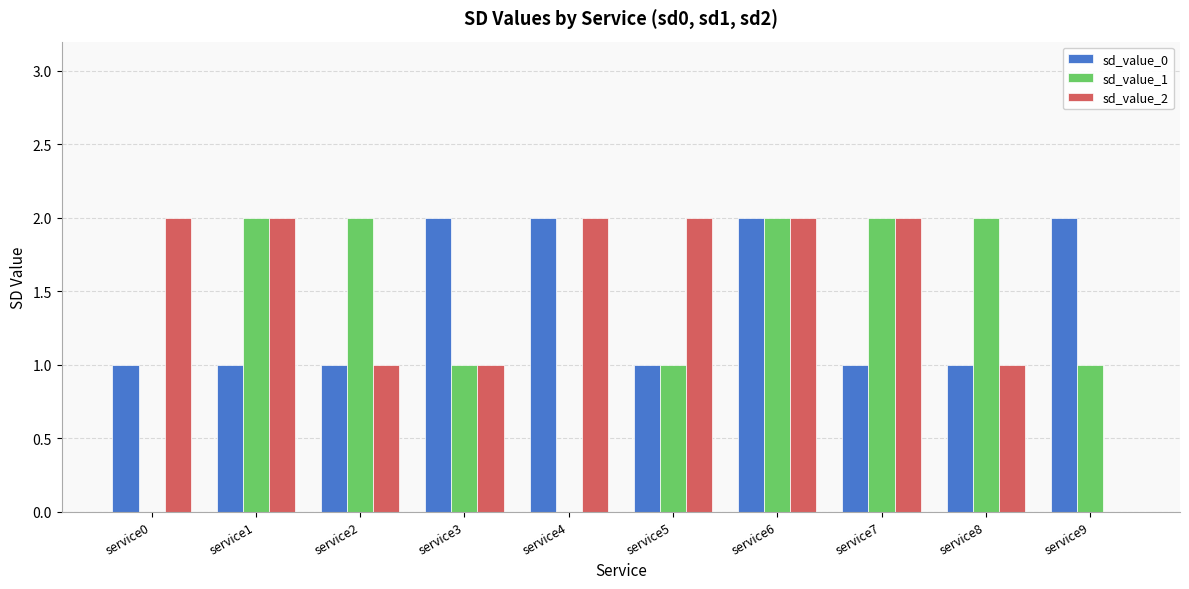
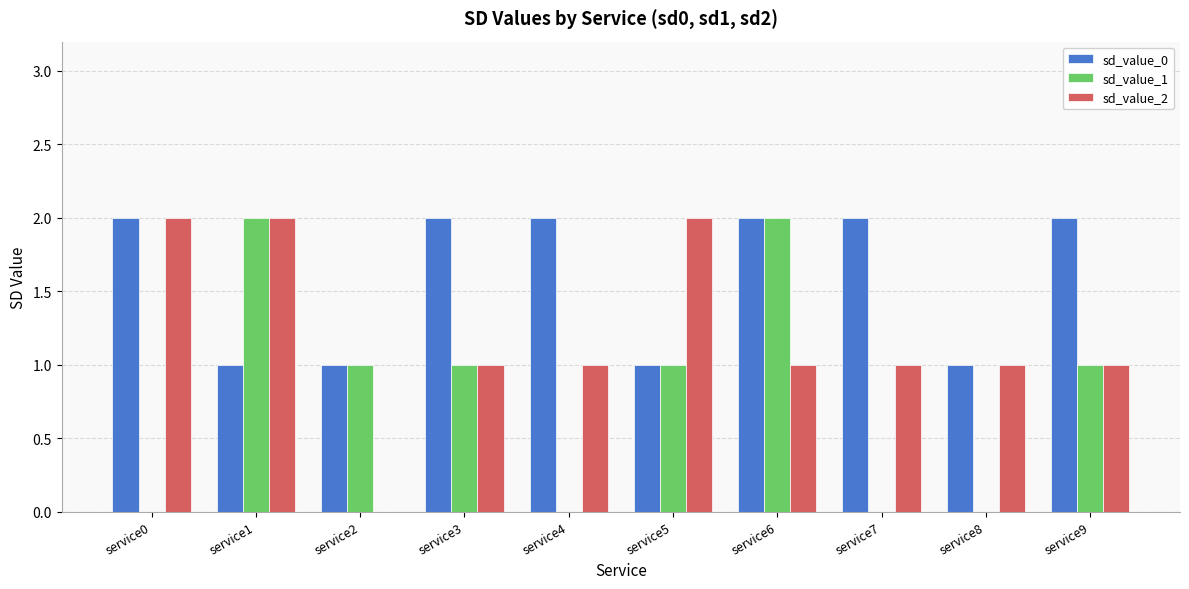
  {
    "sd_value_0": {
-     "service0": 1,
+     "service0": 2,
      "service1": 1,
      "service2": 1,
      "service3": 2,
      "service4": 2,
      "service5": 1,
      "service6": 2,
-     "service7": 1,
+     "service7": 2,
      "service8": 1,
      "service9": 2
    },
    "sd_value_1": {
      "service0": 0,
      "service1": 2,
-     "service2": 2,
+     "service2": 1,
      "service3": 1,
      "service4": 0,
      "service5": 1,
      "service6": 2,
-     "service7": 2,
-     "service8": 2,
+     "service7": 0,
+     "service8": 0,
      "service9": 1
    },
    "sd_value_2": {
      "service0": 2,
      "service1": 2,
-     "service2": 1,
+     "service2": 0,
      "service3": 1,
-     "service4": 2,
+     "service4": 1,
      "service5": 2,
-     "service6": 2,
-     "service7": 2,
+     "service6": 1,
+     "service7": 1,
      "service8": 1,
-     "service9": 0
+     "service9": 1
    }
  }
